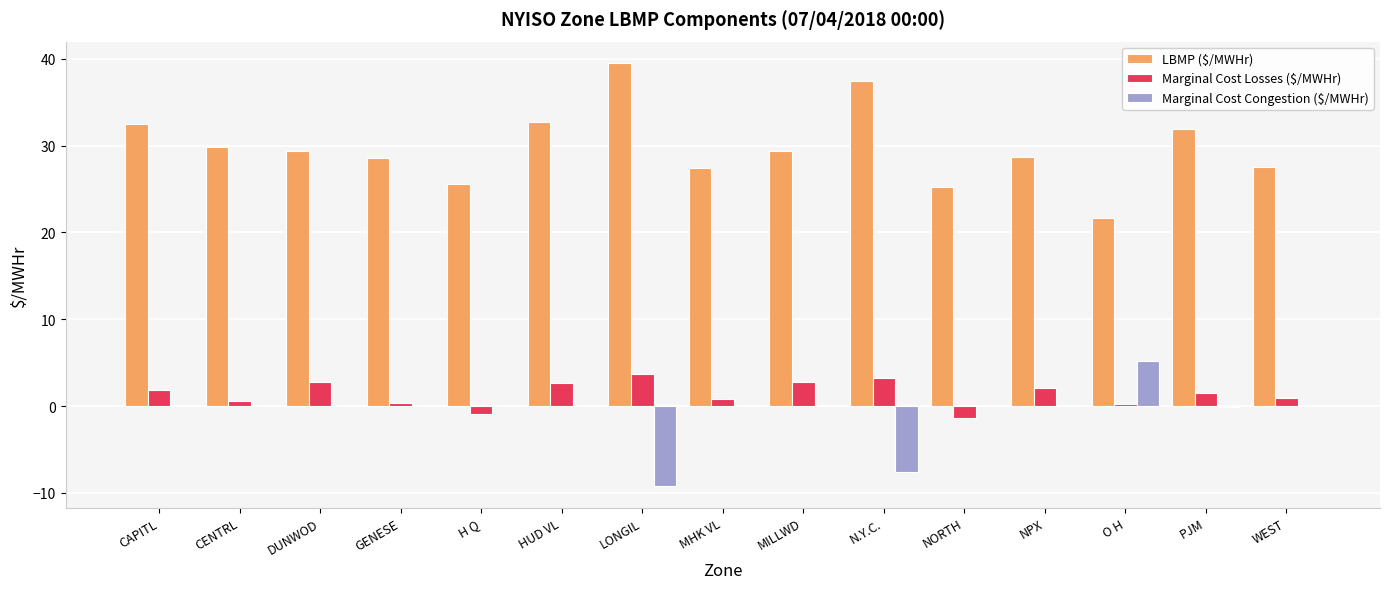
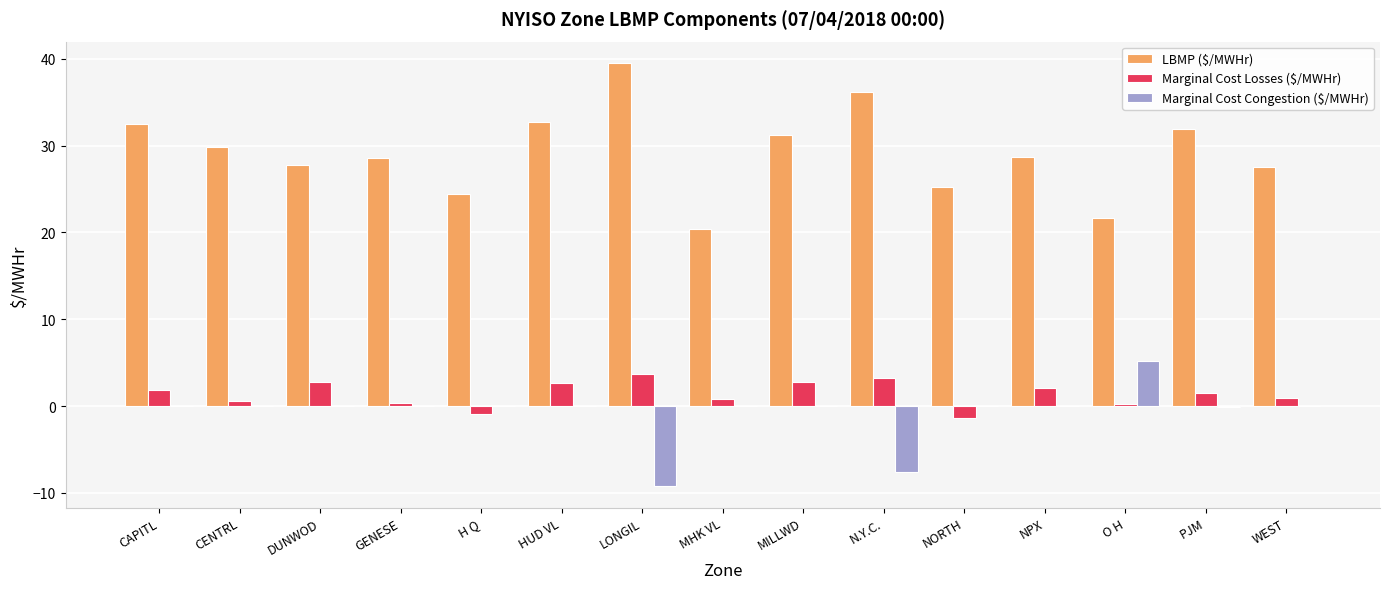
  {
    "LBMP ($/MWHr)": {
      "CAPITL": 33,
      "CENTRL": 30,
-     "DUNWOD": 29,
+     "DUNWOD": 28,
      "GENESE": 29,
-     "H Q": 26,
+     "H Q": 24,
      "HUD VL": 33,
      "LONGIL": 40,
-     "MHK VL": 27,
-     "MILLWD": 29,
-     "N.Y.C.": 37,
+     "MHK VL": 20,
+     "MILLWD": 31,
+     "N.Y.C.": 36,
      "NORTH": 25,
      "NPX": 29,
      "O H": 22,
      "PJM": 32,
      "WEST": 28
    },
    "Marginal Cost Losses ($/MWHr)": {
      "CAPITL": 2,
      "CENTRL": 1,
      "DUNWOD": 3,
      "GENESE": 0,
      "H Q": -1,
      "HUD VL": 3,
      "LONGIL": 4,
      "MHK VL": 1,
      "MILLWD": 3,
      "N.Y.C.": 3,
      "NORTH": -1,
      "NPX": 2,
      "PJM": 1,
      "WEST": 1
    },
    "Marginal Cost Congestion ($/MWHr)": {
      "CAPITL": 0,
      "CENTRL": 0,
      "DUNWOD": 0,
      "GENESE": 0,
      "H Q": 0,
      "HUD VL": 0,
      "LONGIL": -9,
      "MHK VL": 0,
      "MILLWD": 0,
      "N.Y.C.": -8,
      "NORTH": 0,
      "NPX": 0,
      "O H": 5,
      "WEST": 0
    }
  }
